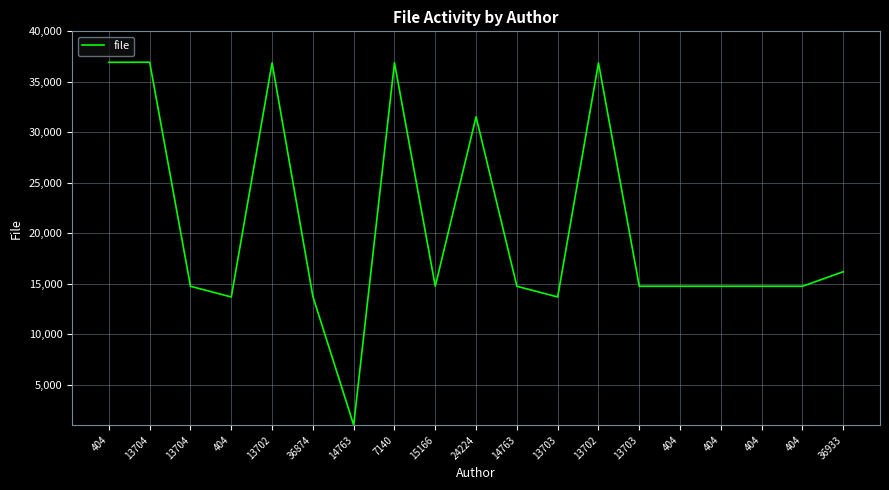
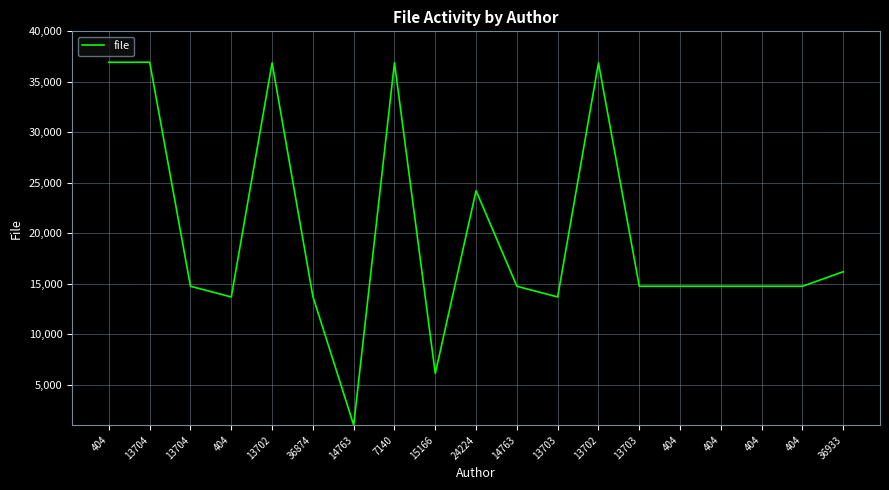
  {
    "36874": "13,800",
    "7140": "36,900",
-   "15166": "14,800",
-   "24224": "31,500",
+   "15166": "6,100",
+   "24224": "24,200",
    "36933": "16,200"
  }
